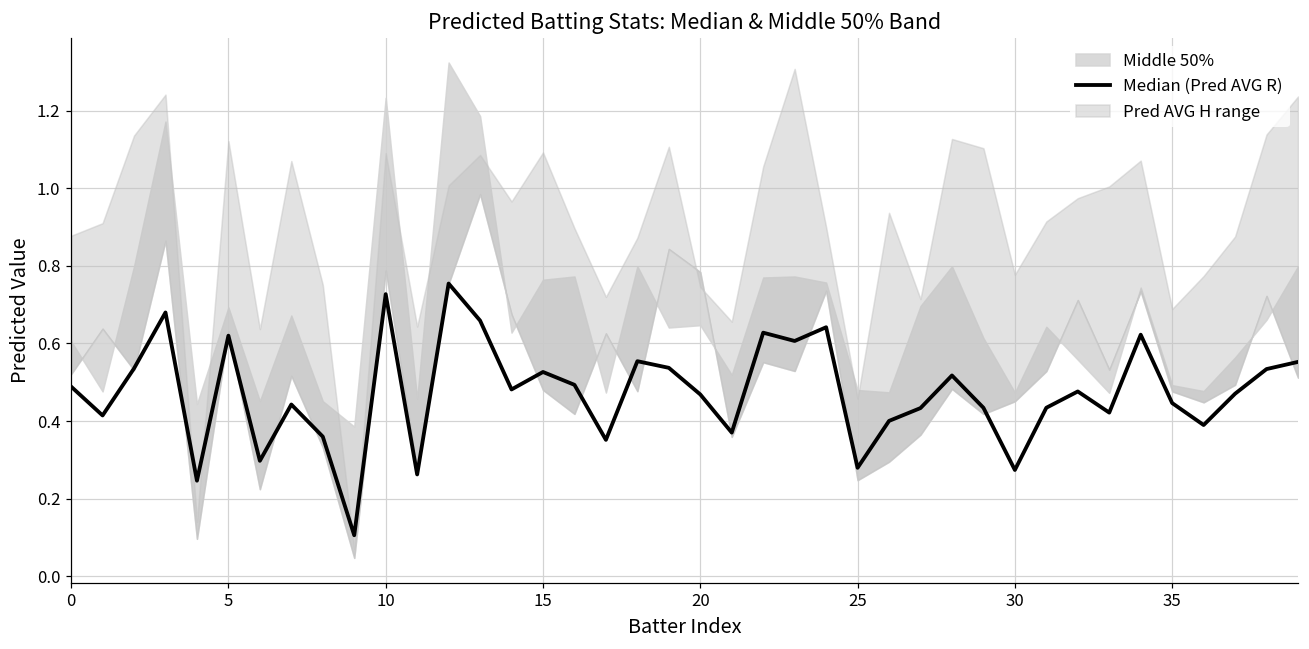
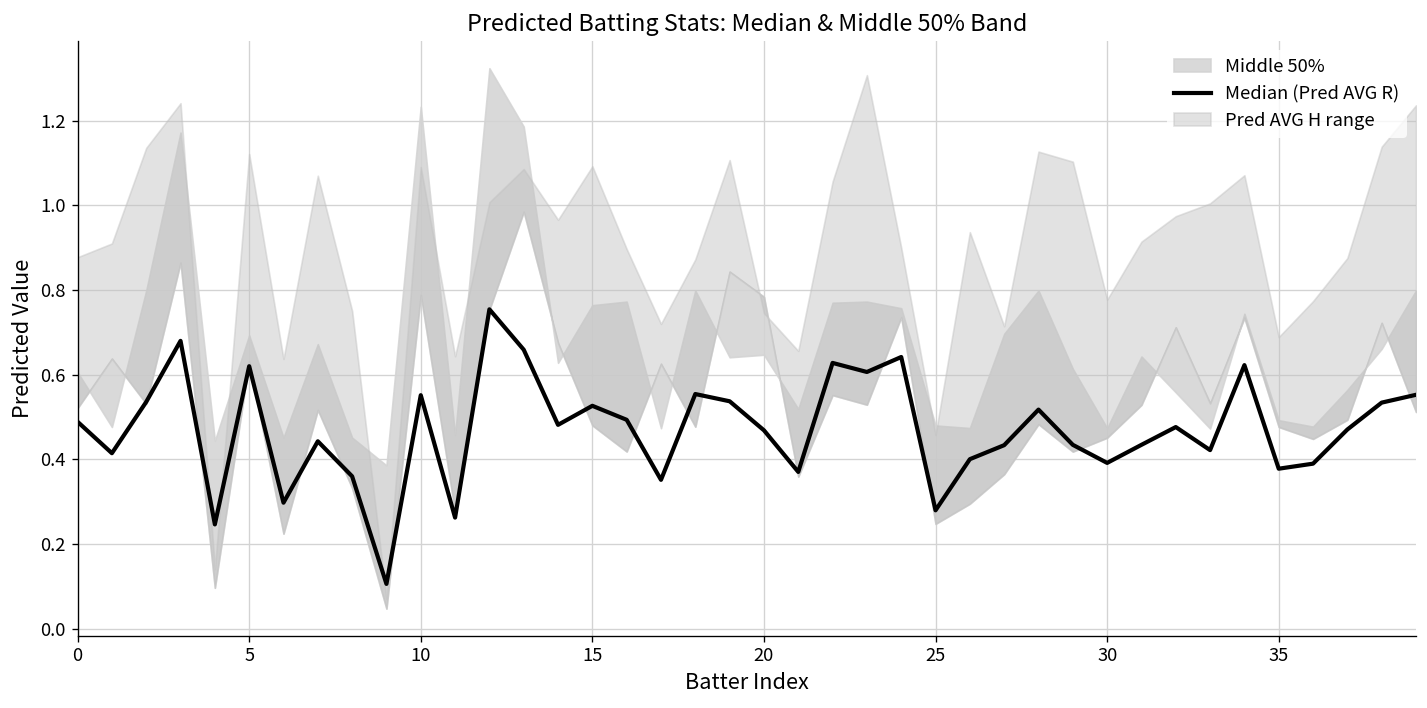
  {
    "Median (Pred AVG R)": {
      "0": 0.49,
      "5": 0.62,
-     "10": 0.73,
+     "10": 0.55,
      "15": 0.53,
      "20": 0.47,
      "25": 0.28,
-     "30": 0.27,
-     "35": 0.45
+     "30": 0.39,
+     "35": 0.38
    }
  }
